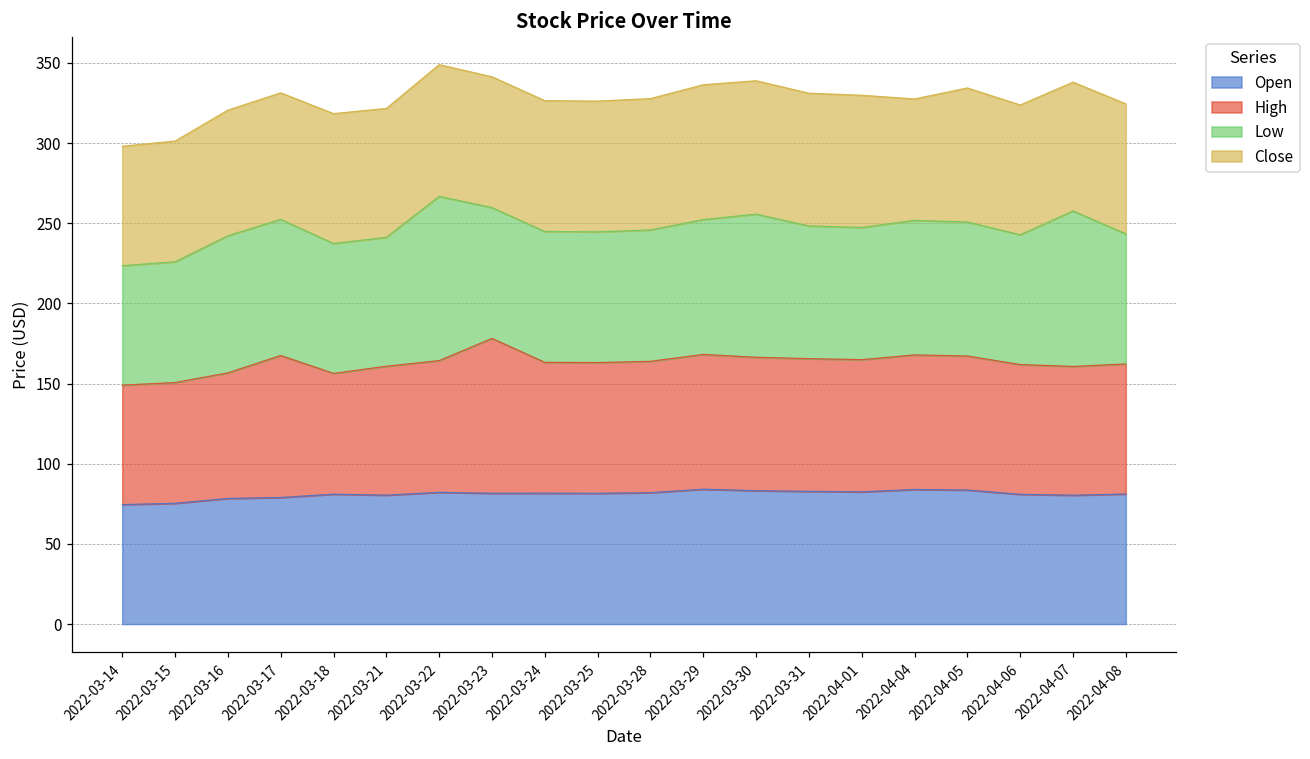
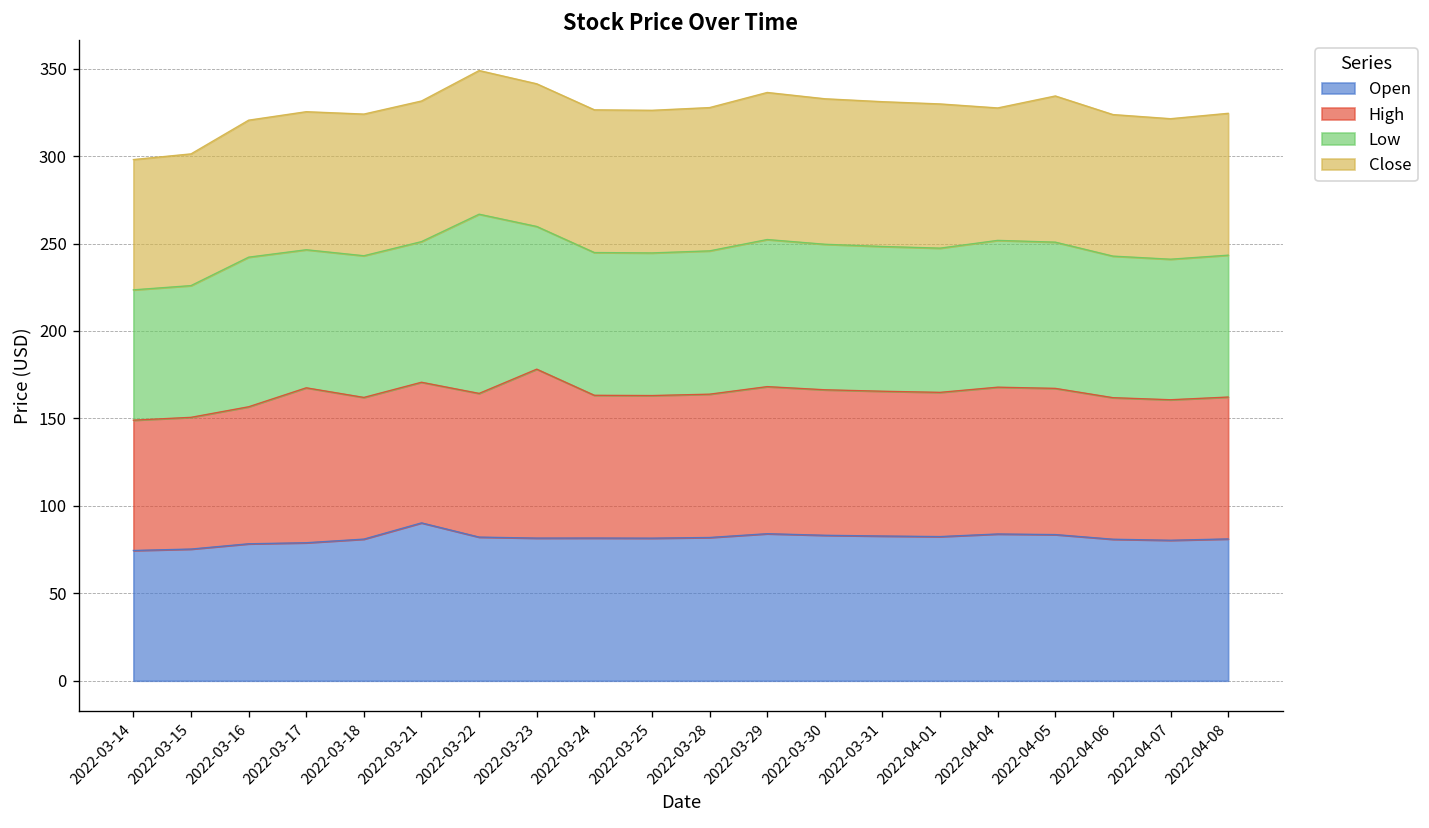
  {
    "Open": {
      "2022-03-14": 75,
      "2022-03-15": 75,
      "2022-03-16": 78,
      "2022-03-17": 79,
      "2022-03-18": 81,
-     "2022-03-21": 80,
+     "2022-03-21": 90,
      "2022-03-22": 82,
      "2022-03-23": 82,
      "2022-03-24": 82,
      "2022-03-25": 82,
      "2022-03-28": 82,
      "2022-03-29": 84,
      "2022-03-30": 83,
      "2022-03-31": 83,
      "2022-04-01": 82,
      "2022-04-04": 84,
      "2022-04-05": 84,
      "2022-04-06": 81,
      "2022-04-07": 80,
      "2022-04-08": 81
    },
    "High": {
      "2022-03-14": 75,
      "2022-03-15": 75,
      "2022-03-16": 78,
      "2022-03-17": 89,
-     "2022-03-18": 75,
+     "2022-03-18": 81,
      "2022-03-21": 80,
      "2022-03-22": 82,
      "2022-03-23": 97,
      "2022-03-24": 82,
      "2022-03-25": 82,
      "2022-03-28": 82,
      "2022-03-29": 84,
      "2022-03-30": 83,
      "2022-03-31": 83,
      "2022-04-01": 82,
      "2022-04-04": 84,
      "2022-04-05": 84,
      "2022-04-06": 81,
      "2022-04-07": 80,
      "2022-04-08": 81
    },
    "Low": {
      "2022-03-14": 75,
      "2022-03-15": 75,
      "2022-03-16": 86,
-     "2022-03-17": 85,
+     "2022-03-17": 79,
      "2022-03-18": 81,
      "2022-03-21": 80,
      "2022-03-22": 102,
      "2022-03-23": 82,
      "2022-03-24": 82,
      "2022-03-25": 82,
      "2022-03-28": 82,
      "2022-03-29": 84,
-     "2022-03-30": 89,
+     "2022-03-30": 83,
      "2022-03-31": 83,
      "2022-04-01": 82,
      "2022-04-04": 84,
      "2022-04-05": 84,
      "2022-04-06": 81,
-     "2022-04-07": 97,
+     "2022-04-07": 80,
      "2022-04-08": 81
    },
    "Close": {
      "2022-03-14": 75,
      "2022-03-15": 75,
      "2022-03-16": 78,
      "2022-03-17": 79,
      "2022-03-18": 81,
      "2022-03-21": 80,
      "2022-03-22": 82,
      "2022-03-23": 82,
      "2022-03-24": 82,
      "2022-03-25": 82,
      "2022-03-28": 82,
      "2022-03-29": 84,
      "2022-03-30": 83,
      "2022-03-31": 83,
      "2022-04-01": 82,
      "2022-04-04": 76,
      "2022-04-05": 84,
      "2022-04-06": 81,
      "2022-04-07": 80,
      "2022-04-08": 81
    }
  }
